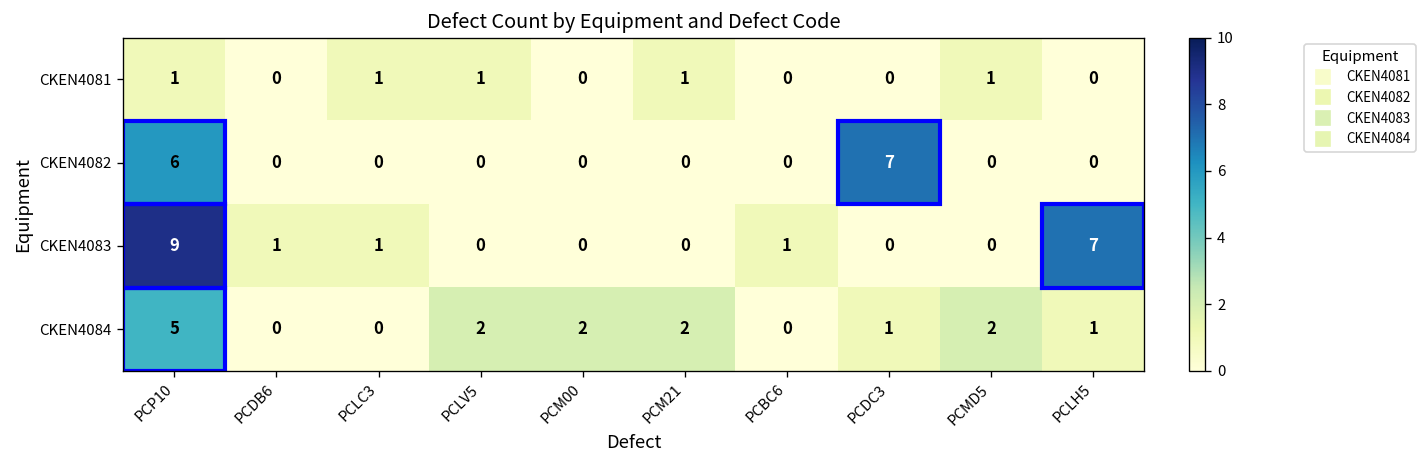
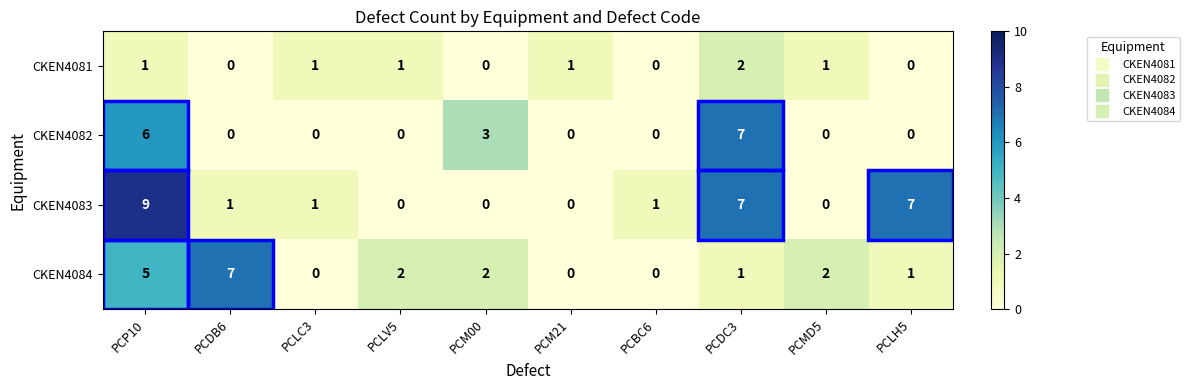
  {
    "CKEN4081": {
      "PCP10": 1,
      "PCDB6": 0,
      "PCLC3": 1,
      "PCLV5": 1,
      "PCM00": 0,
      "PCM21": 1,
      "PCBC6": 0,
-     "PCDC3": 0,
+     "PCDC3": 2,
      "PCMD5": 1,
      "PCLH5": 0
    },
    "CKEN4082": {
      "PCP10": 6,
      "PCDB6": 0,
      "PCLC3": 0,
      "PCLV5": 0,
-     "PCM00": 0,
+     "PCM00": 3,
      "PCM21": 0,
      "PCBC6": 0,
      "PCDC3": 7,
      "PCMD5": 0,
      "PCLH5": 0
    },
    "CKEN4083": {
      "PCP10": 9,
      "PCDB6": 1,
      "PCLC3": 1,
      "PCLV5": 0,
      "PCM00": 0,
      "PCM21": 0,
      "PCBC6": 1,
-     "PCDC3": 0,
+     "PCDC3": 7,
      "PCMD5": 0,
      "PCLH5": 7
    },
    "CKEN4084": {
      "PCP10": 5,
-     "PCDB6": 0,
+     "PCDB6": 7,
      "PCLC3": 0,
      "PCLV5": 2,
      "PCM00": 2,
-     "PCM21": 2,
+     "PCM21": 0,
      "PCBC6": 0,
      "PCDC3": 1,
      "PCMD5": 2,
      "PCLH5": 1
    }
  }
